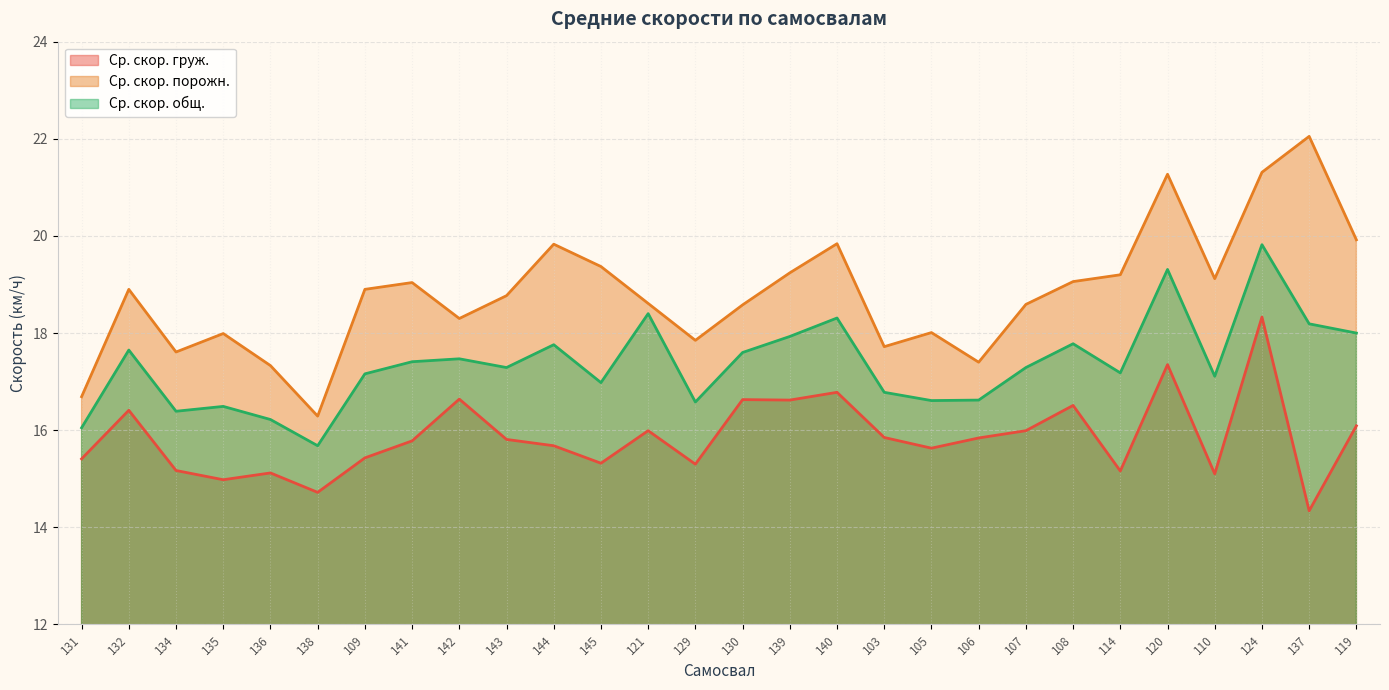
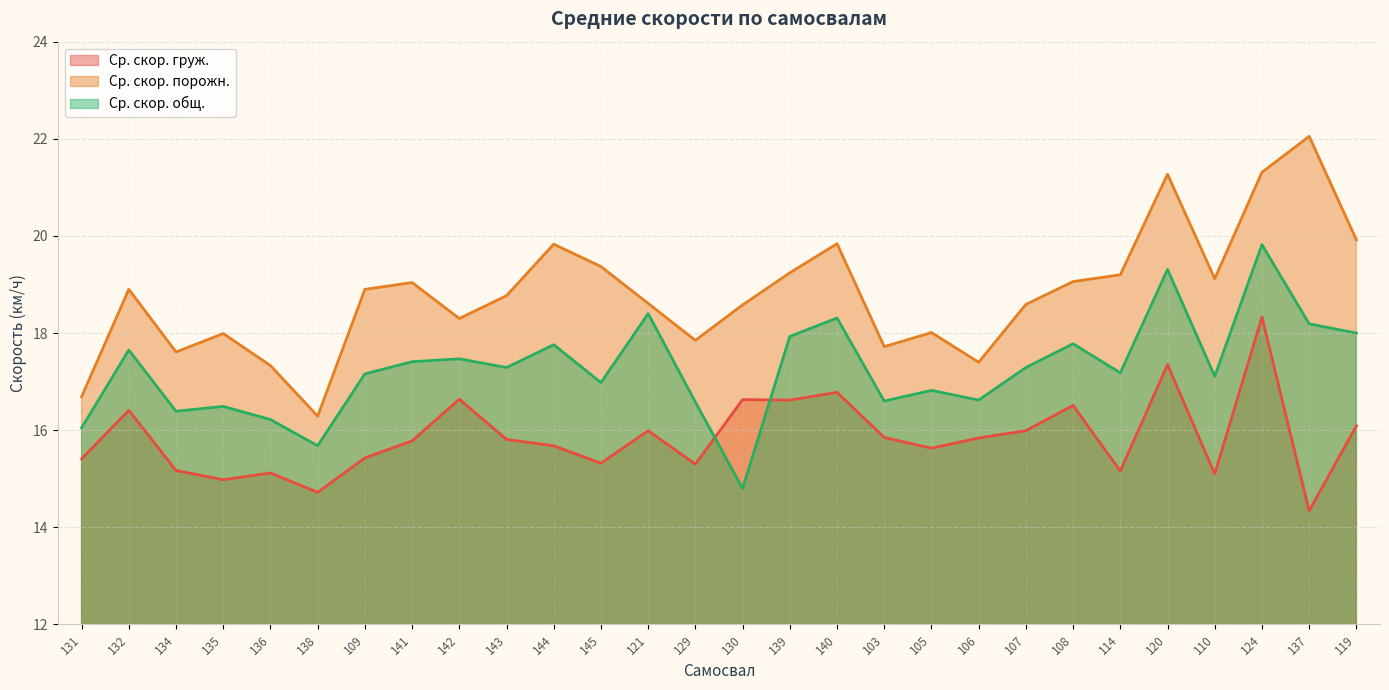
  {
    "Ср. скор. общ.": {
      "131": 16.1,
      "132": 17.7,
      "134": 16.4,
      "135": 16.5,
      "136": 16.2,
      "138": 15.7,
      "109": 17.2,
      "141": 17.4,
      "142": 17.5,
      "143": 17.3,
      "144": 17.8,
      "145": 17.0,
      "121": 18.4,
      "129": 16.6,
-     "130": 17.6,
+     "130": 14.8,
      "139": 17.9,
      "140": 18.3,
-     "103": 16.8,
-     "105": 16.6,
+     "103": 16.6,
+     "105": 16.8,
      "106": 16.6,
      "107": 17.3,
      "108": 17.8,
      "114": 17.2,
      "120": 19.3,
      "110": 17.1,
      "124": 19.8,
      "137": 18.2,
      "119": 18.0
    }
  }
